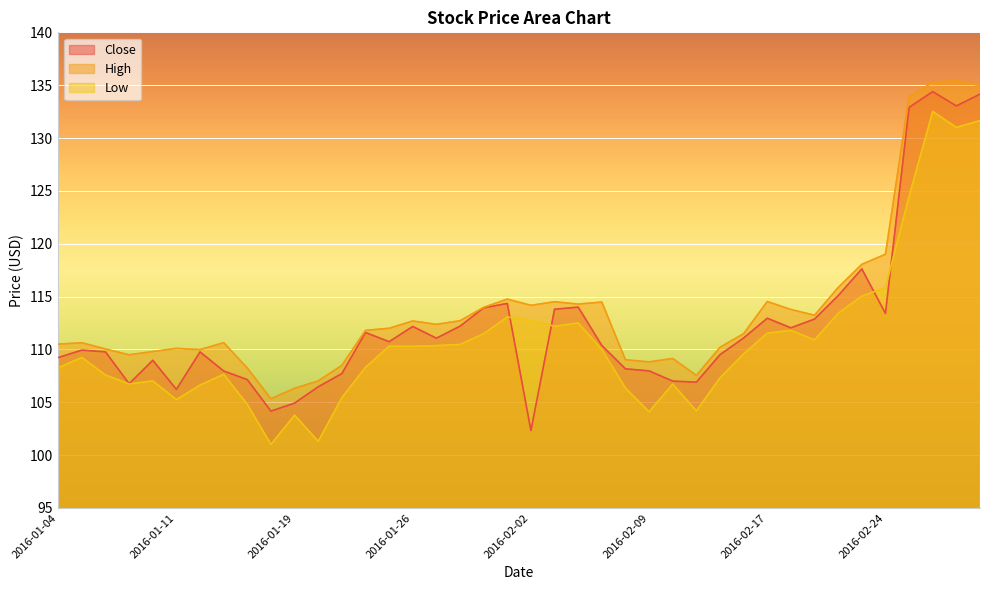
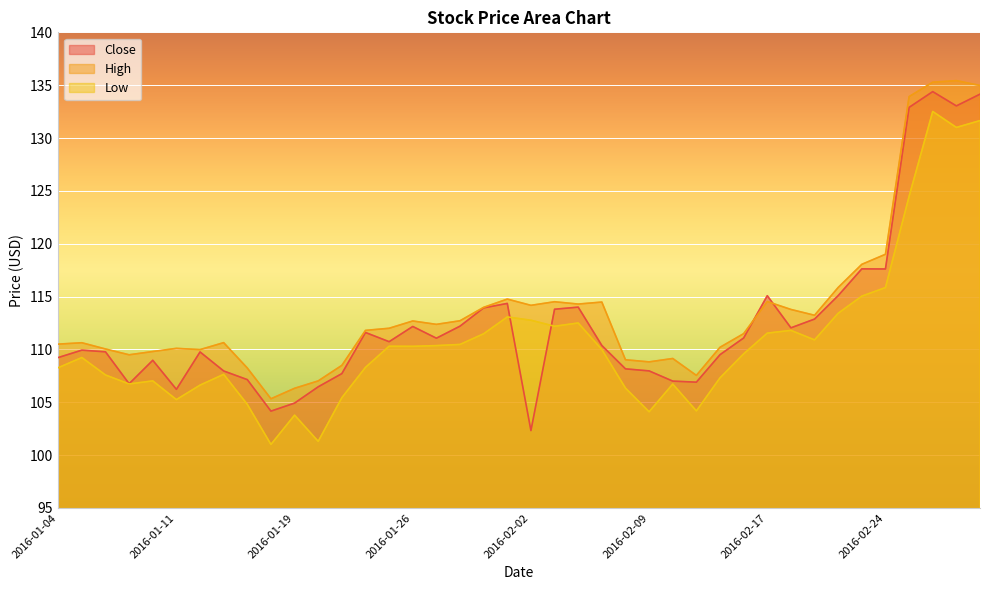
  {
    "Close": {
      "2016-01-04": 109.2,
      "2016-01-11": 106.2,
      "2016-01-19": 104.9,
      "2016-01-26": 112.2,
      "2016-02-02": 102.3,
      "2016-02-09": 108.0,
-     "2016-02-17": 112.9,
-     "2016-02-24": 113.4
+     "2016-02-17": 115.1,
+     "2016-02-24": 117.6
    }
  }
